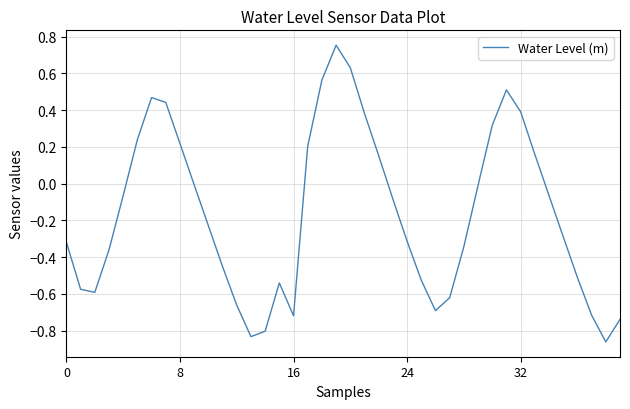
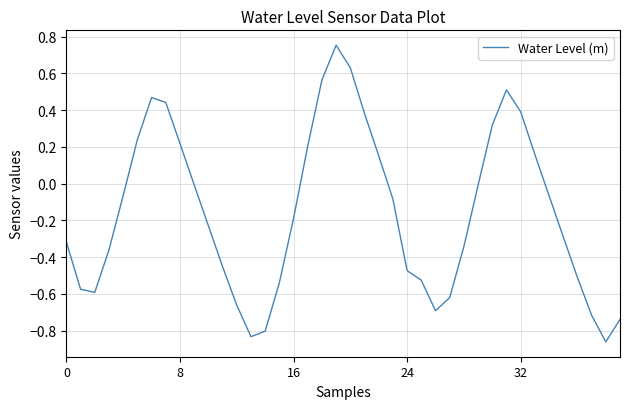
  {
    "0": -0.32,
    "8": 0.22,
-   "16": -0.72,
-   "24": -0.31,
+   "16": -0.19,
+   "24": -0.47,
    "32": 0.39
  }
